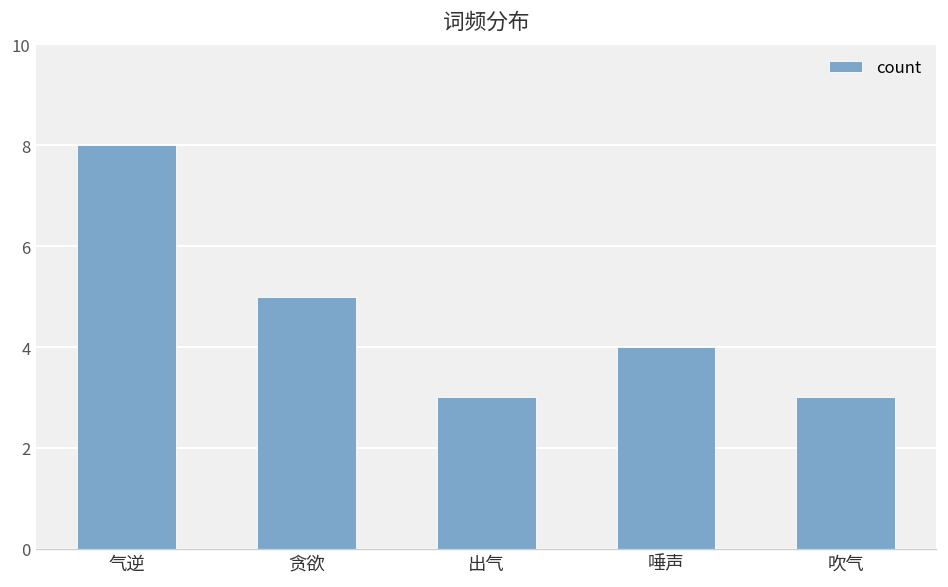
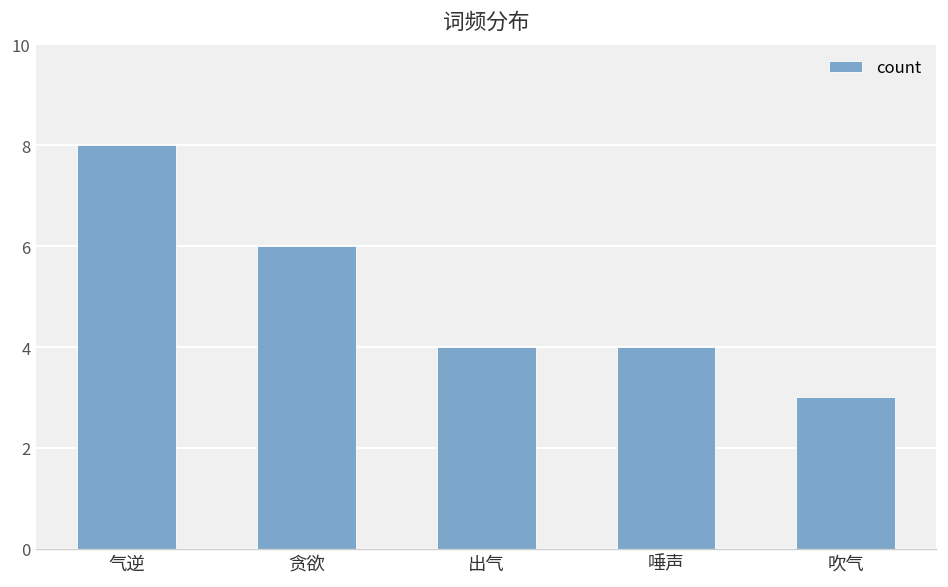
  {
    "气逆": 8,
-   "贪欲": 5,
-   "出气": 3,
+   "贪欲": 6,
+   "出气": 4,
    "唾声": 4,
    "吹气": 3
  }
